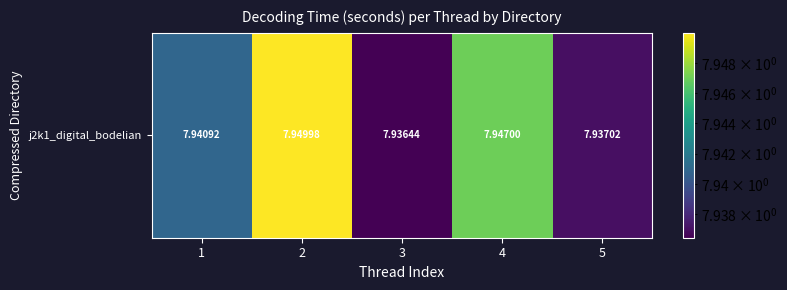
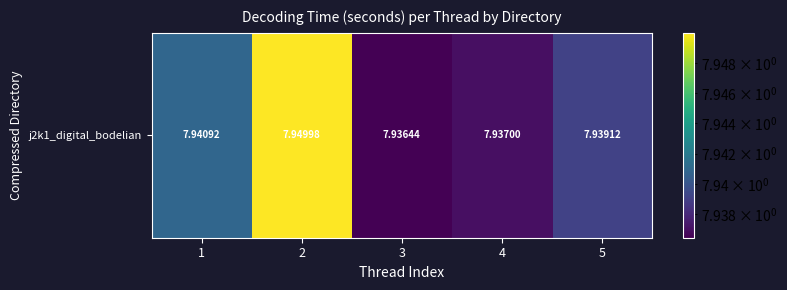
  {
    "j2k1_digital_bodelian": {
      "1": 7.94092,
      "2": 7.94998,
      "3": 7.93644,
-     "4": 7.94700,
-     "5": 7.93702
+     "4": 7.93700,
+     "5": 7.93912
    }
  }
